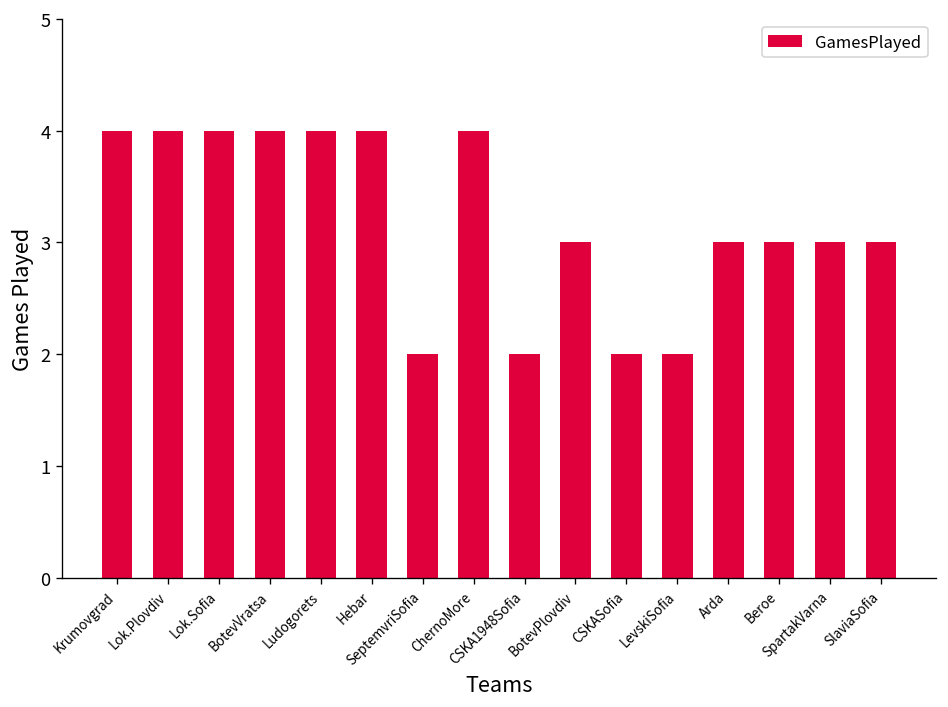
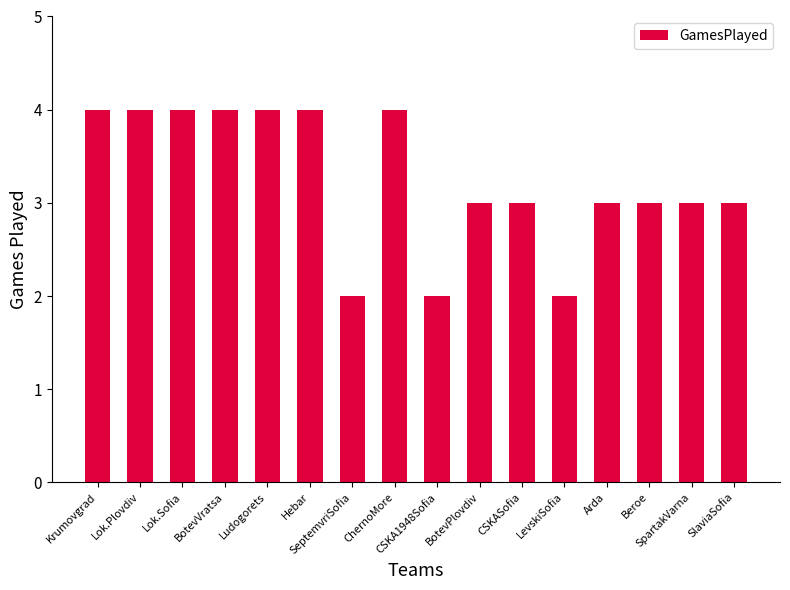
  {
    "Krumovgrad": 4,
    "Lok.Plovdiv": 4,
    "Lok.Sofia": 4,
    "BotevVratsa": 4,
    "Ludogorets": 4,
    "Hebar": 4,
    "SeptemvriSofia": 2,
    "ChernoMore": 4,
    "CSKA1948Sofia": 2,
    "BotevPlovdiv": 3,
-   "CSKASofia": 2,
+   "CSKASofia": 3,
    "LevskiSofia": 2,
    "Arda": 3,
    "Beroe": 3,
    "SpartakVarna": 3,
    "SlaviaSofia": 3
  }
